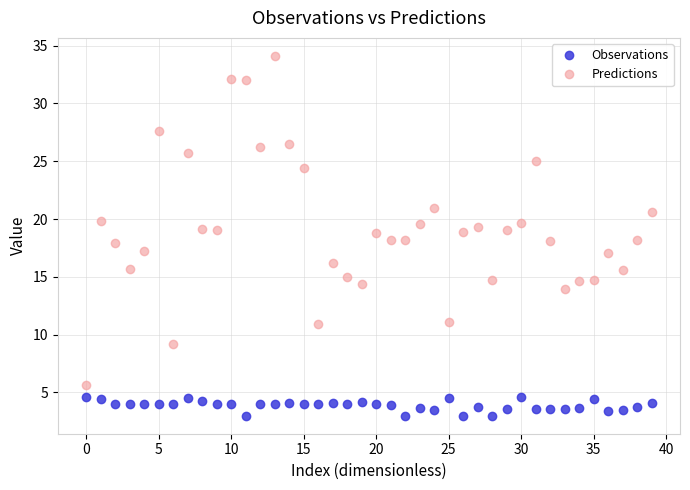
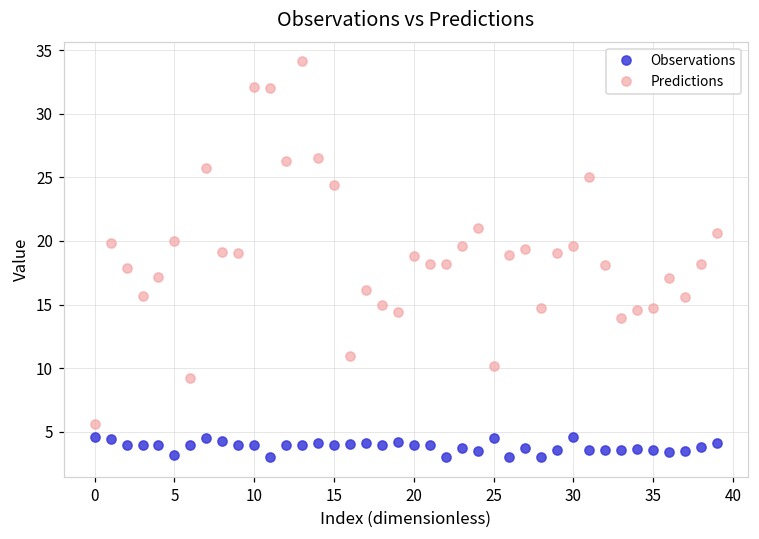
  {
    "Observations": {
      "0": 4.6,
-     "5": 4.0,
+     "5": 3.1,
      "10": 4.0,
      "15": 4.0,
      "20": 4.0,
      "25": 4.5,
      "30": 4.6,
-     "35": 4.4
+     "35": 3.5
    },
    "Predictions": {
      "0": 5.6,
-     "5": 27.6,
+     "5": 20.0,
      "10": 32.1,
      "15": 24.4,
      "20": 18.8,
-     "25": 11.1,
+     "25": 10.2,
      "30": 19.6,
      "35": 14.7
    }
  }
